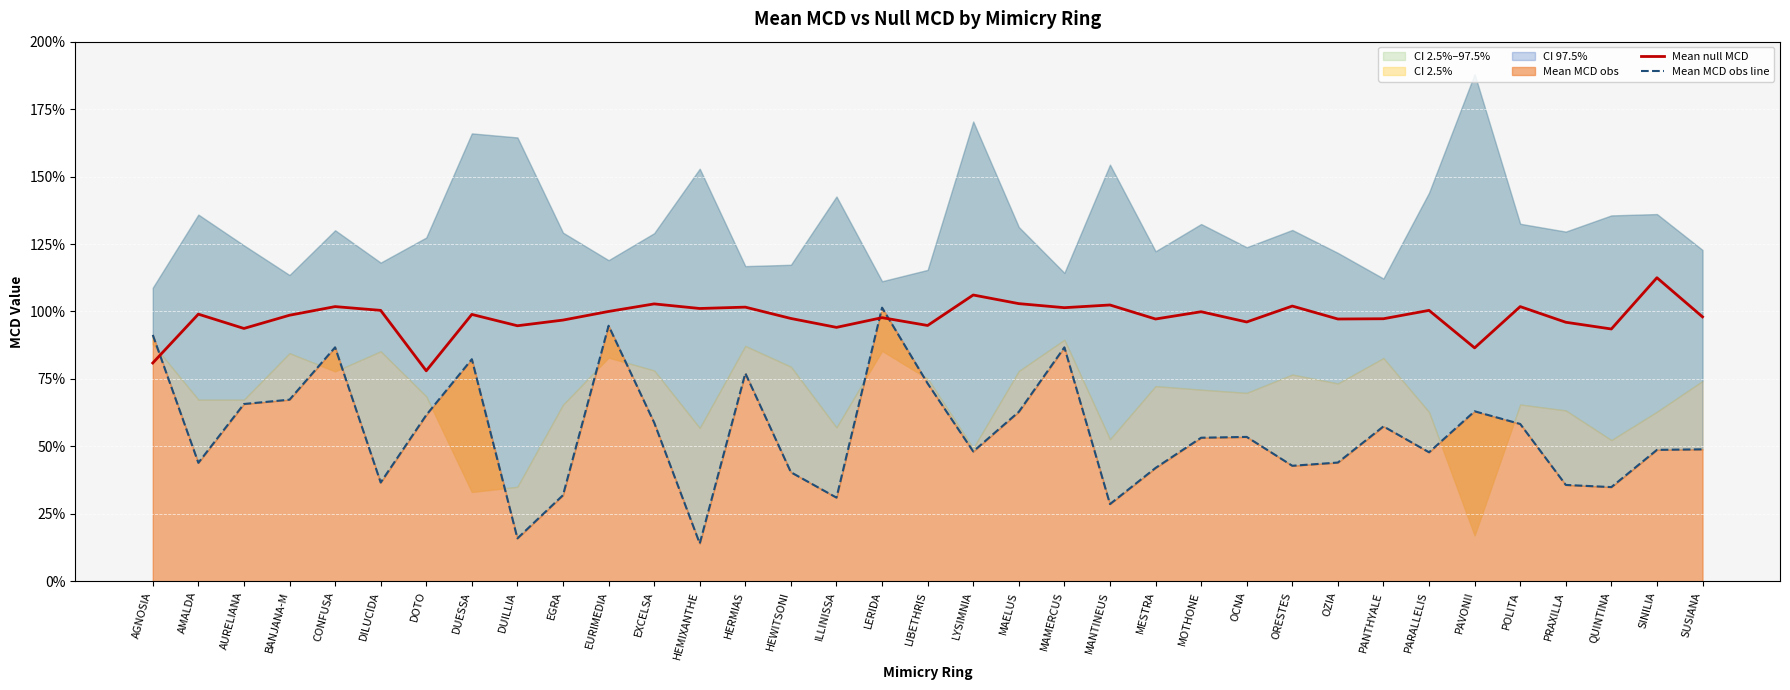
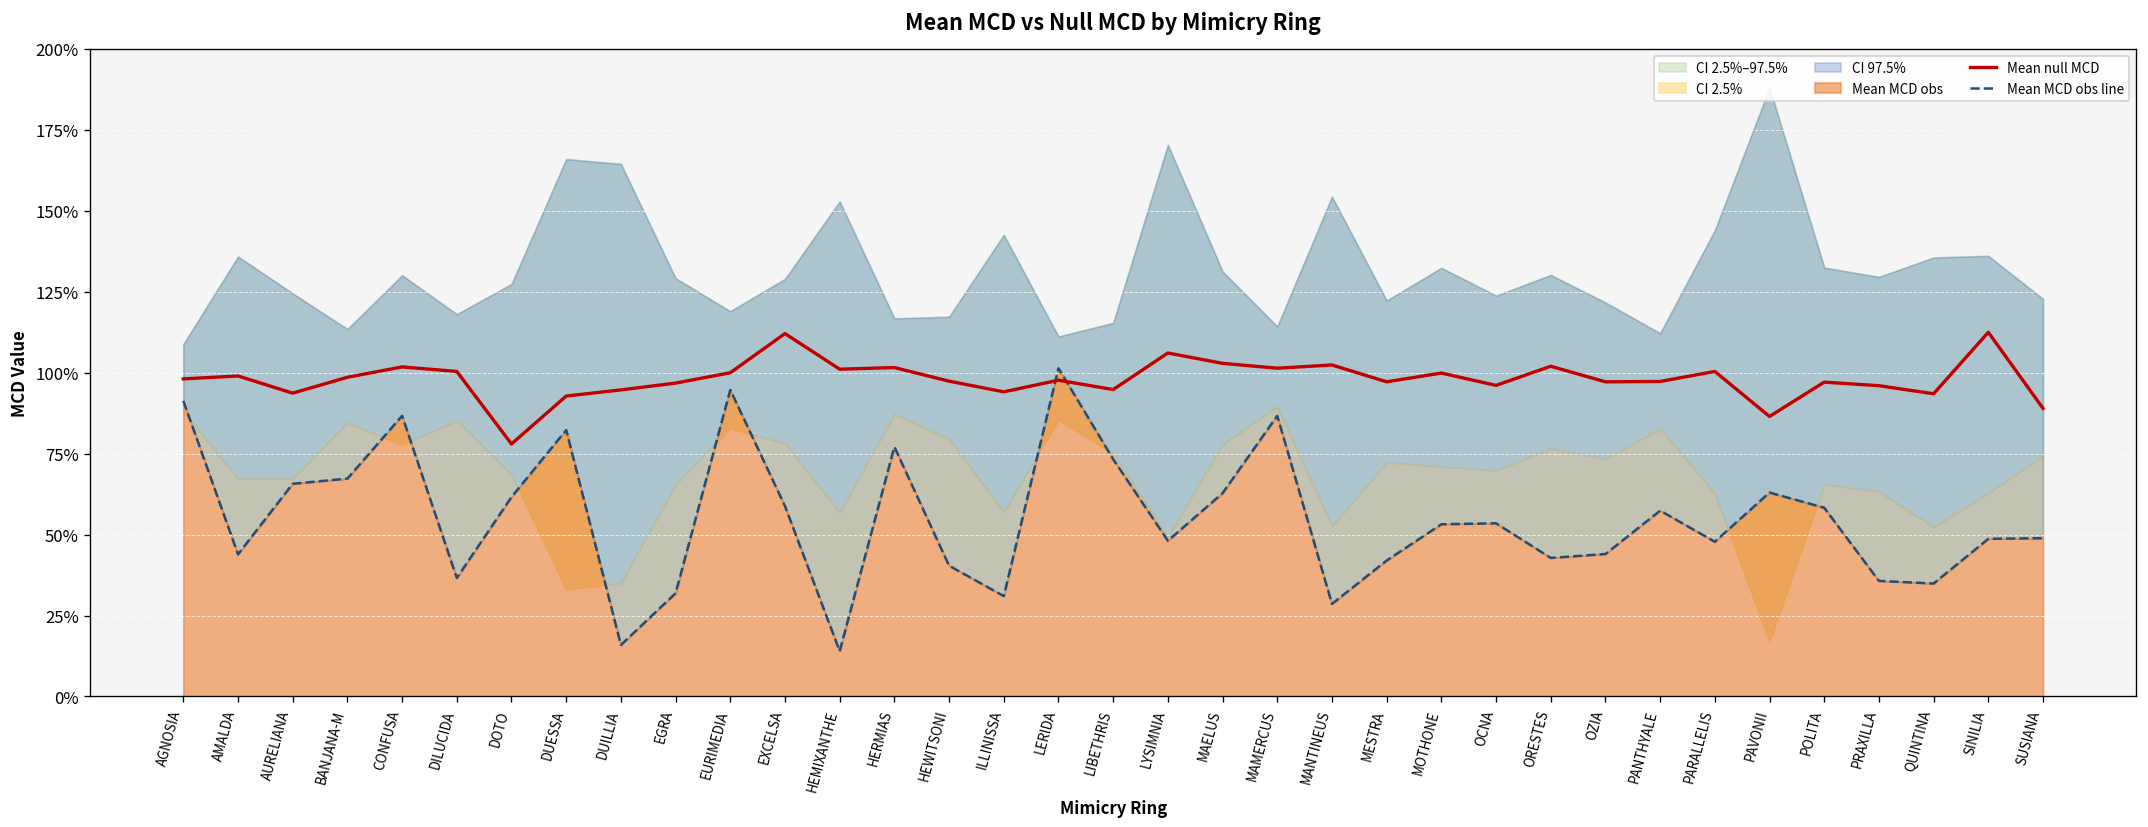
  {
    "Mean null MCD": {
-     "AGNOSIA": "81%",
+     "AGNOSIA": "98%",
      "AMALDA": "99%",
      "AURELIANA": "94%",
      "BANJANA-M": "99%",
      "CONFUSA": "102%",
      "DILUCIDA": "100%",
      "DOTO": "78%",
-     "DUESSA": "99%",
+     "DUESSA": "93%",
      "DUILLIA": "95%",
      "EGRA": "97%",
      "EURIMEDIA": "100%",
-     "EXCELSA": "103%",
+     "EXCELSA": "112%",
      "HEMIXANTHE": "101%",
      "HERMIAS": "102%",
      "HEWITSONI": "97%",
      "ILLINISSA": "94%",
      "LERIDA": "98%",
      "LIBETHRIS": "95%",
      "LYSIMNIA": "106%",
      "MAELUS": "103%",
      "MAMERCUS": "101%",
      "MANTINEUS": "102%",
      "MESTRA": "97%",
      "MOTHONE": "100%",
      "OCNA": "96%",
      "ORESTES": "102%",
      "OZIA": "97%",
      "PANTHYALE": "97%",
      "PARALLELIS": "100%",
      "PAVONII": "87%",
-     "POLITA": "102%",
+     "POLITA": "97%",
      "PRAXILLA": "96%",
      "QUINTINA": "94%",
      "SINILIA": "113%",
-     "SUSIANA": "98%"
+     "SUSIANA": "89%"
    },
    "Mean MCD obs": {
      "AMALDA": "44%",
      "AURELIANA": "66%",
      "BANJANA-M": "67%",
      "DILUCIDA": "37%",
      "DOTO": "62%",
      "DUILLIA": "16%",
      "EGRA": "32%",
      "EXCELSA": "59%",
      "HEMIXANTHE": "14%",
      "HERMIAS": "77%",
      "HEWITSONI": "40%",
      "ILLINISSA": "31%",
      "LIBETHRIS": "73%",
      "LYSIMNIA": "48%",
      "MAELUS": "63%",
      "MAMERCUS": "87%",
      "MANTINEUS": "29%",
      "MESTRA": "42%",
      "MOTHONE": "53%",
      "OCNA": "54%",
      "ORESTES": "43%",
      "OZIA": "44%",
      "PANTHYALE": "57%",
      "PARALLELIS": "48%",
      "POLITA": "58%",
      "PRAXILLA": "36%",
      "QUINTINA": "35%",
      "SINILIA": "49%",
      "SUSIANA": "49%"
    }
  }
